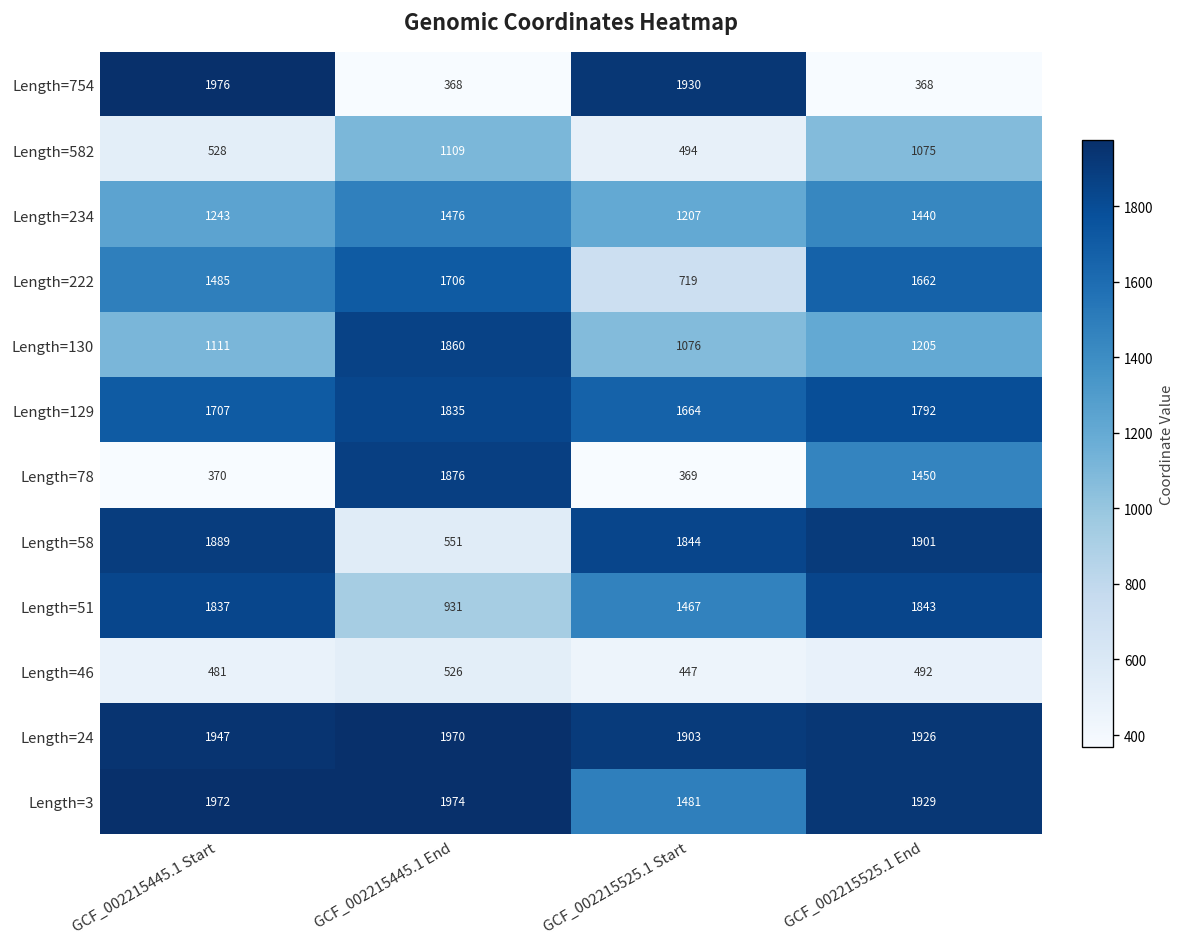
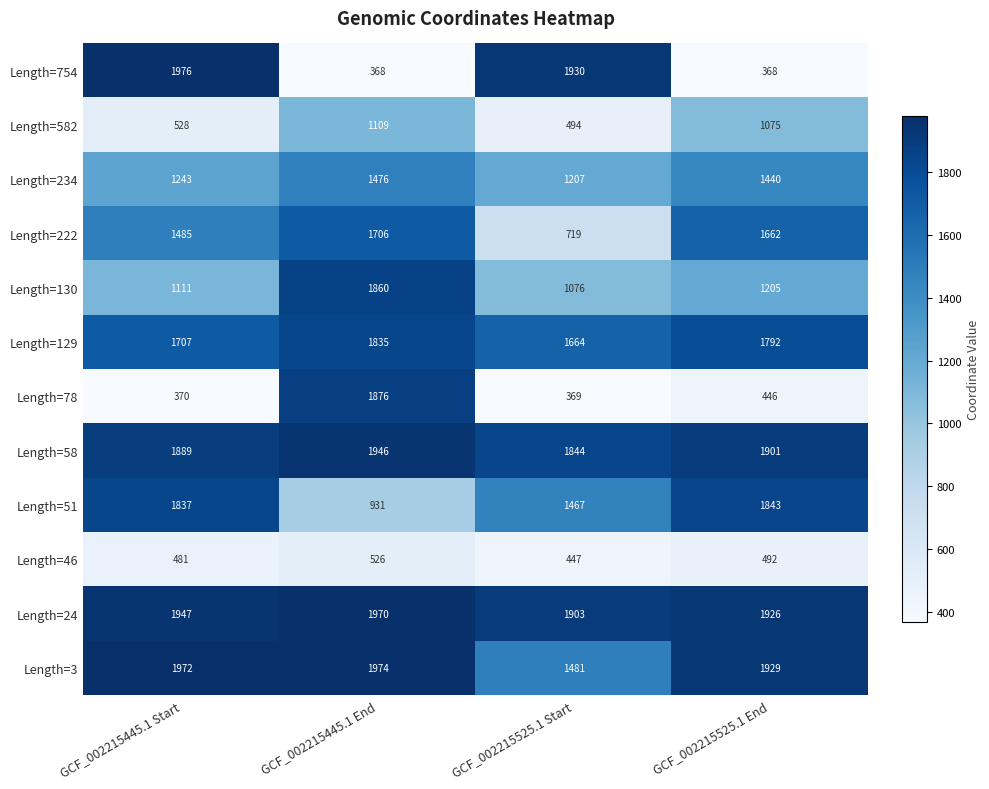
  {
    "Length=754": {
      "GCF_002215445.1 Start": 1976,
      "GCF_002215445.1 End": 368,
      "GCF_002215525.1 Start": 1930,
      "GCF_002215525.1 End": 368
    },
    "Length=582": {
      "GCF_002215445.1 Start": 528,
      "GCF_002215445.1 End": 1109,
      "GCF_002215525.1 Start": 494,
      "GCF_002215525.1 End": 1075
    },
    "Length=234": {
      "GCF_002215445.1 Start": 1243,
      "GCF_002215445.1 End": 1476,
      "GCF_002215525.1 Start": 1207,
      "GCF_002215525.1 End": 1440
    },
    "Length=222": {
      "GCF_002215445.1 Start": 1485,
      "GCF_002215445.1 End": 1706,
      "GCF_002215525.1 Start": 719,
      "GCF_002215525.1 End": 1662
    },
    "Length=130": {
      "GCF_002215445.1 Start": 1111,
      "GCF_002215445.1 End": 1860,
      "GCF_002215525.1 Start": 1076,
      "GCF_002215525.1 End": 1205
    },
    "Length=129": {
      "GCF_002215445.1 Start": 1707,
      "GCF_002215445.1 End": 1835,
      "GCF_002215525.1 Start": 1664,
      "GCF_002215525.1 End": 1792
    },
    "Length=78": {
      "GCF_002215445.1 Start": 370,
      "GCF_002215445.1 End": 1876,
      "GCF_002215525.1 Start": 369,
-     "GCF_002215525.1 End": 1450
+     "GCF_002215525.1 End": 446
    },
    "Length=58": {
      "GCF_002215445.1 Start": 1889,
-     "GCF_002215445.1 End": 551,
+     "GCF_002215445.1 End": 1946,
      "GCF_002215525.1 Start": 1844,
      "GCF_002215525.1 End": 1901
    },
    "Length=51": {
      "GCF_002215445.1 Start": 1837,
      "GCF_002215445.1 End": 931,
      "GCF_002215525.1 Start": 1467,
      "GCF_002215525.1 End": 1843
    },
    "Length=46": {
      "GCF_002215445.1 Start": 481,
      "GCF_002215445.1 End": 526,
      "GCF_002215525.1 Start": 447,
      "GCF_002215525.1 End": 492
    },
    "Length=24": {
      "GCF_002215445.1 Start": 1947,
      "GCF_002215445.1 End": 1970,
      "GCF_002215525.1 Start": 1903,
      "GCF_002215525.1 End": 1926
    },
    "Length=3": {
      "GCF_002215445.1 Start": 1972,
      "GCF_002215445.1 End": 1974,
      "GCF_002215525.1 Start": 1481,
      "GCF_002215525.1 End": 1929
    }
  }
